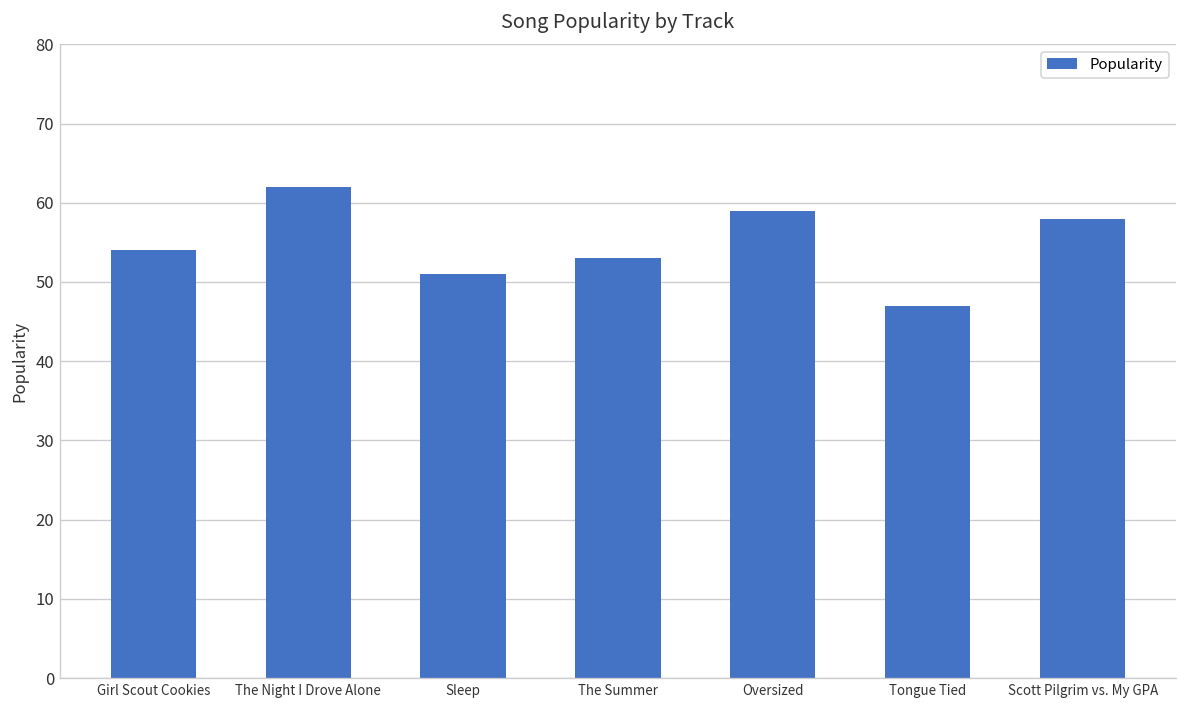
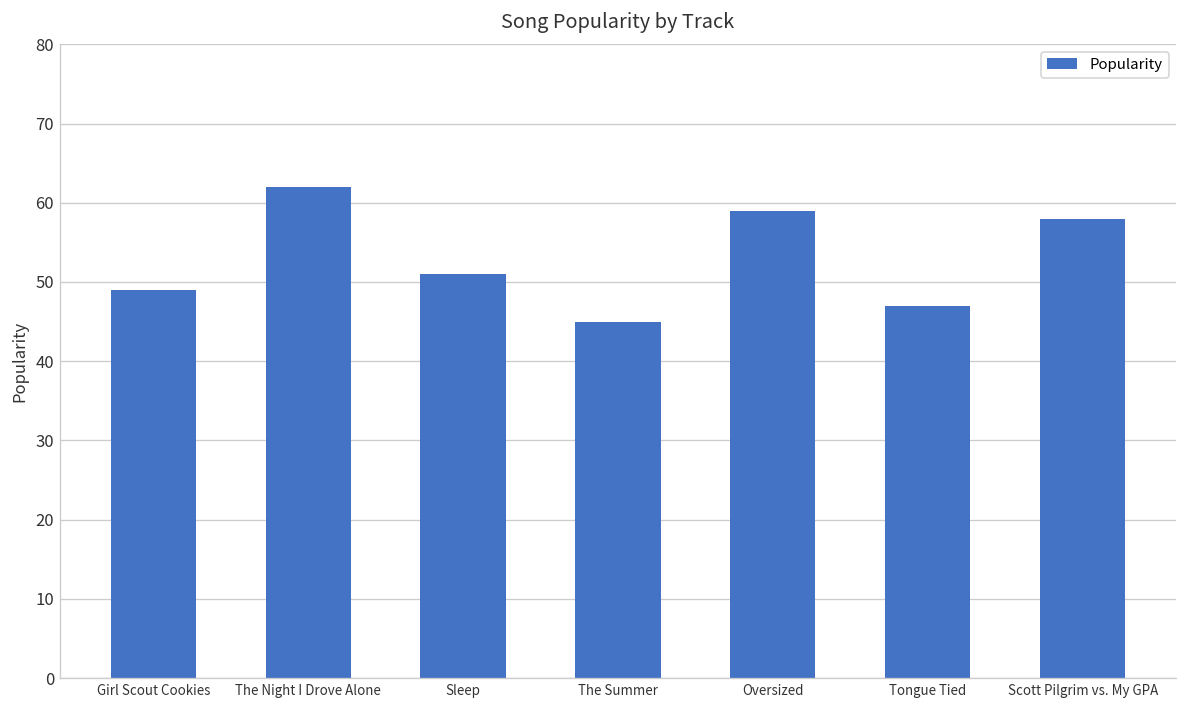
  {
-   "Girl Scout Cookies": 54,
+   "Girl Scout Cookies": 49,
    "The Night I Drove Alone": 62,
    "Sleep": 51,
-   "The Summer": 53,
+   "The Summer": 45,
    "Oversized": 59,
    "Tongue Tied": 47,
    "Scott Pilgrim vs. My GPA": 58
  }
